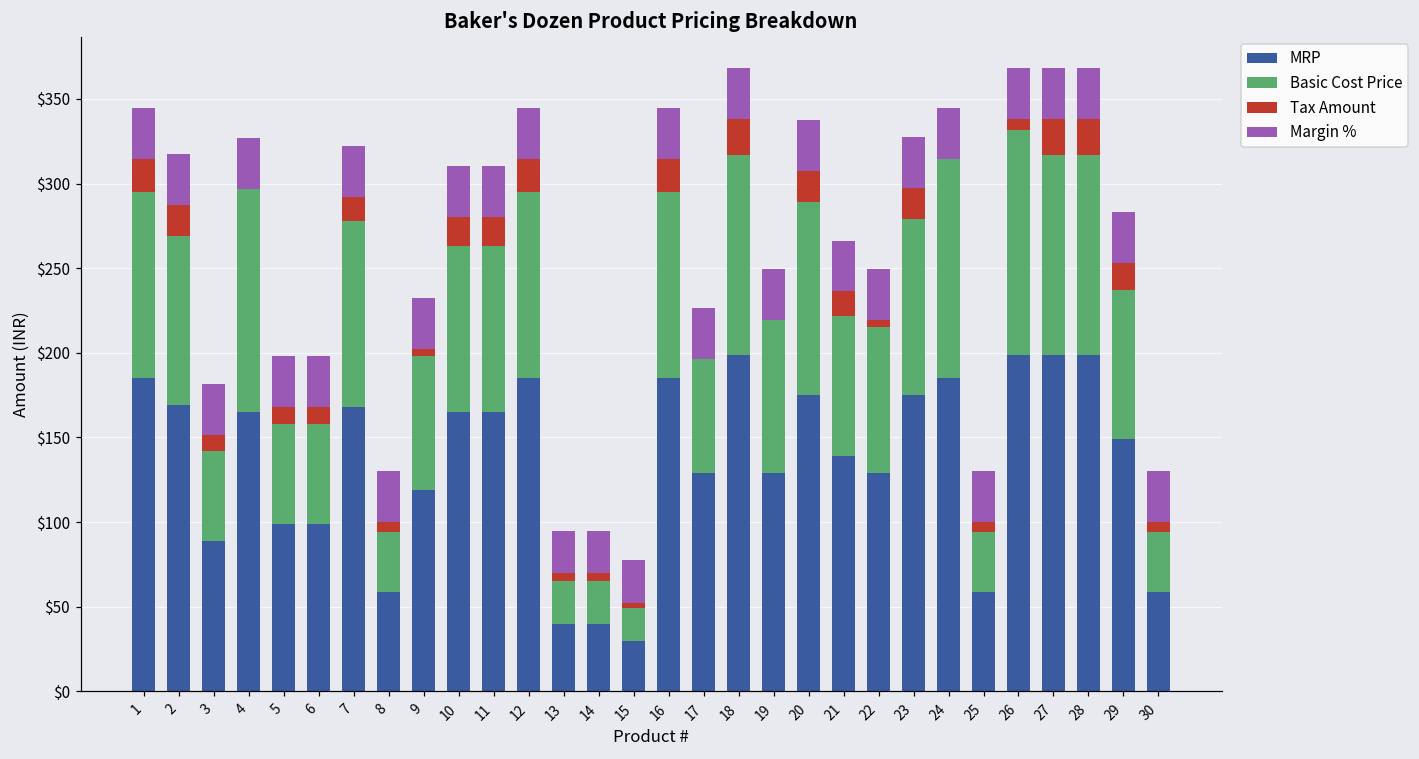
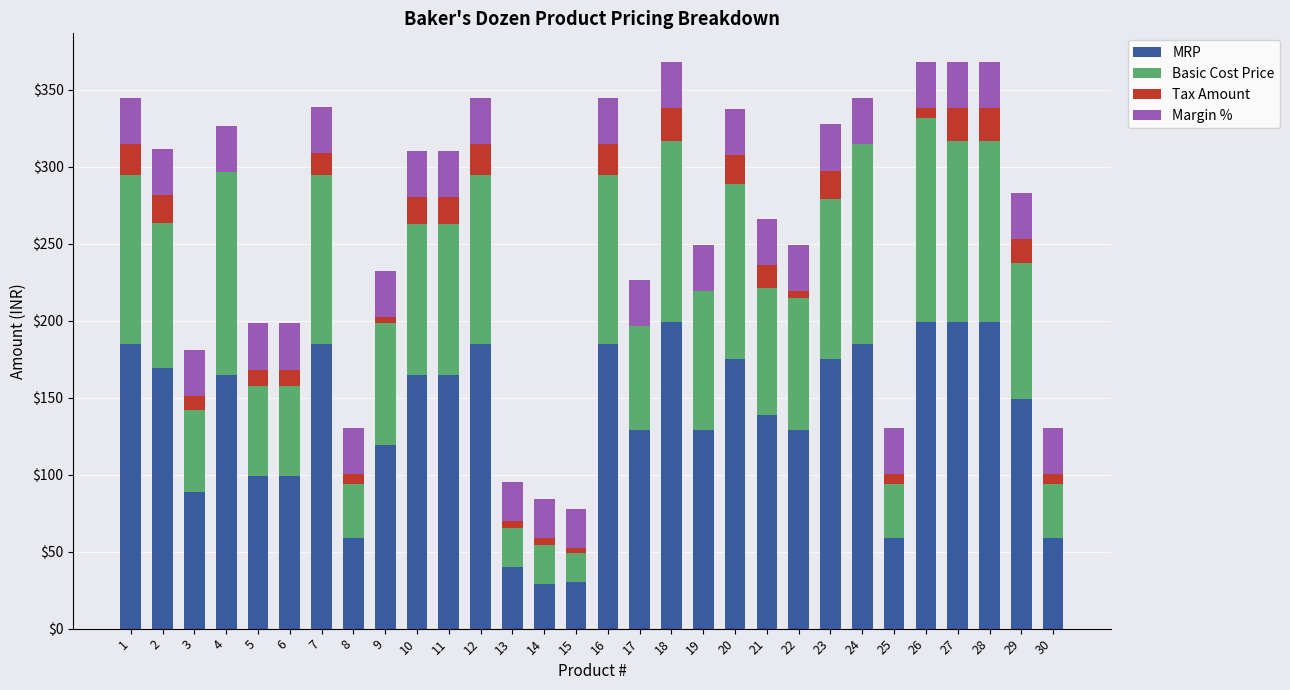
  {
    "MRP": {
      "1": "$185",
      "2": "$169",
      "3": "$89",
      "4": "$165",
      "5": "$99",
      "6": "$99",
-     "7": "$168",
+     "7": "$185",
      "8": "$59",
      "9": "$119",
      "10": "$165",
      "11": "$165",
      "12": "$185",
      "13": "$40",
-     "14": "$40",
+     "14": "$29",
      "15": "$30",
      "16": "$185",
      "17": "$129",
      "18": "$199",
      "19": "$129",
      "20": "$175",
      "21": "$139",
      "22": "$129",
      "23": "$175",
      "24": "$185",
      "25": "$59",
      "26": "$199",
      "27": "$199",
      "28": "$199",
      "29": "$149",
      "30": "$59"
    },
    "Basic Cost Price": {
      "1": "$110",
-     "2": "$100",
+     "2": "$95",
      "3": "$53",
      "4": "$132",
      "5": "$59",
      "6": "$59",
      "7": "$110",
      "8": "$35",
      "9": "$79",
      "10": "$98",
      "11": "$98",
      "12": "$110",
      "13": "$25",
      "14": "$25",
      "15": "$19",
      "16": "$110",
      "17": "$67",
      "18": "$118",
      "19": "$90",
      "20": "$114",
      "21": "$82",
      "22": "$86",
      "23": "$104",
      "24": "$130",
      "25": "$35",
      "26": "$133",
      "27": "$118",
      "28": "$118",
      "29": "$88",
      "30": "$35"
    },
    "Tax Amount": {
      "1": "$20",
      "2": "$18",
      "3": "$10",
      "4": "$0",
      "5": "$11",
      "6": "$11",
      "7": "$14",
      "8": "$6",
      "9": "$4",
      "10": "$18",
      "11": "$18",
      "12": "$20",
      "13": "$5",
      "14": "$5",
      "15": "$3",
      "16": "$20",
      "17": "$0",
      "18": "$21",
      "19": "$0",
      "20": "$19",
      "21": "$15",
      "22": "$4",
      "23": "$19",
      "24": "$0",
      "25": "$6",
      "26": "$7",
      "27": "$21",
      "28": "$21",
      "29": "$16",
      "30": "$6"
    },
    "Margin %": {
      "1": "$30",
      "2": "$30",
      "3": "$30",
      "4": "$30",
      "5": "$30",
      "6": "$30",
      "7": "$30",
      "8": "$30",
      "9": "$30",
      "10": "$30",
      "11": "$30",
      "12": "$30",
      "13": "$25",
      "14": "$25",
      "15": "$25",
      "16": "$30",
      "17": "$30",
      "18": "$30",
      "19": "$30",
      "20": "$30",
      "21": "$30",
      "22": "$30",
      "23": "$30",
      "24": "$30",
      "25": "$30",
      "26": "$30",
      "27": "$30",
      "28": "$30",
      "29": "$30",
      "30": "$30"
    }
  }
